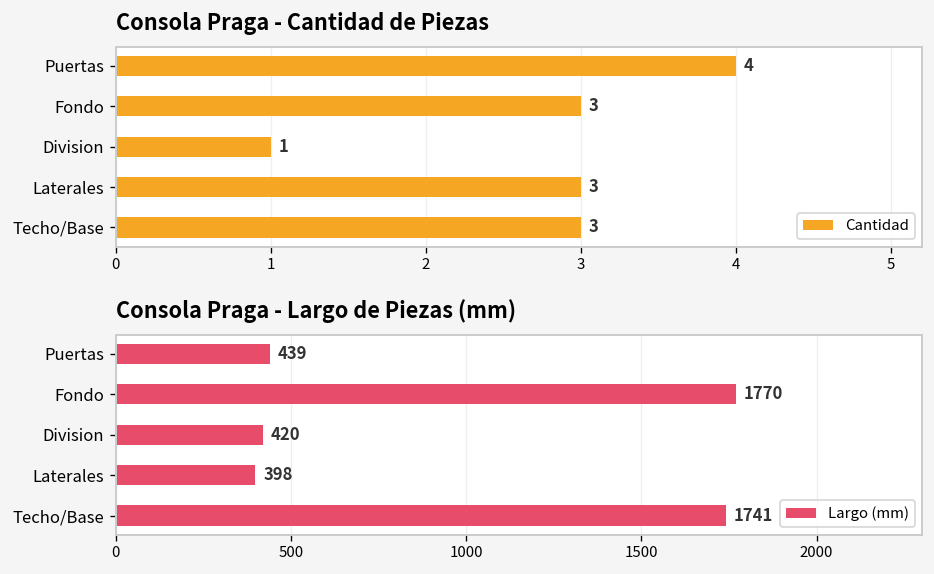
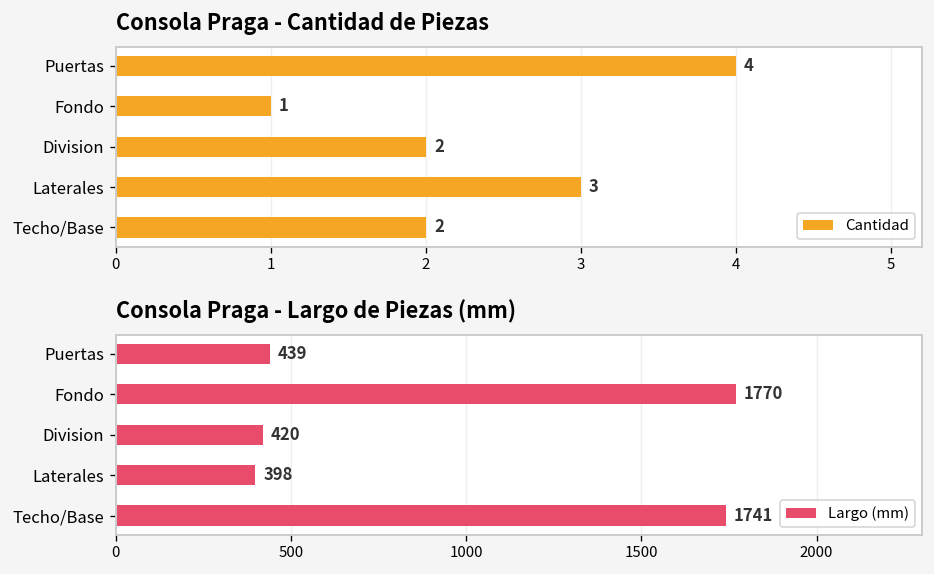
  {
    "Consola Praga - Cantidad de Piezas": {
      "Puertas": 4,
-     "Fondo": 3,
-     "Division": 1,
+     "Fondo": 1,
+     "Division": 2,
      "Laterales": 3,
-     "Techo/Base": 3
+     "Techo/Base": 2
    },
    "Consola Praga - Largo de Piezas (mm)": {
      "Puertas": 439,
      "Fondo": 1770,
      "Division": 420,
      "Laterales": 398,
      "Techo/Base": 1741
    }
  }
